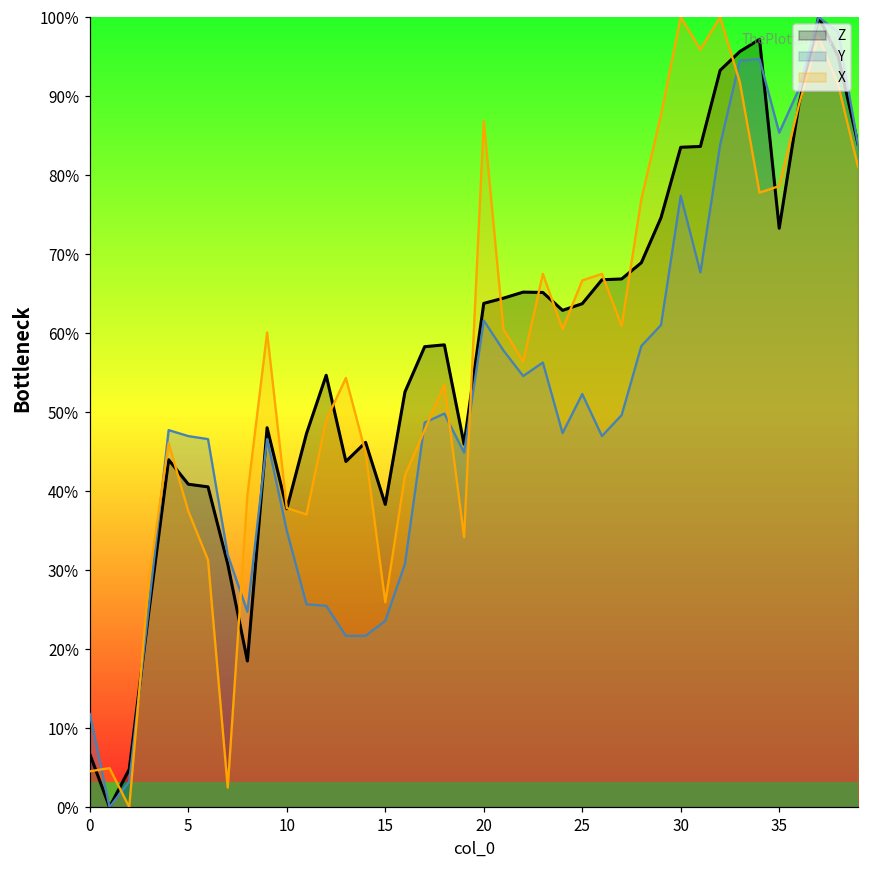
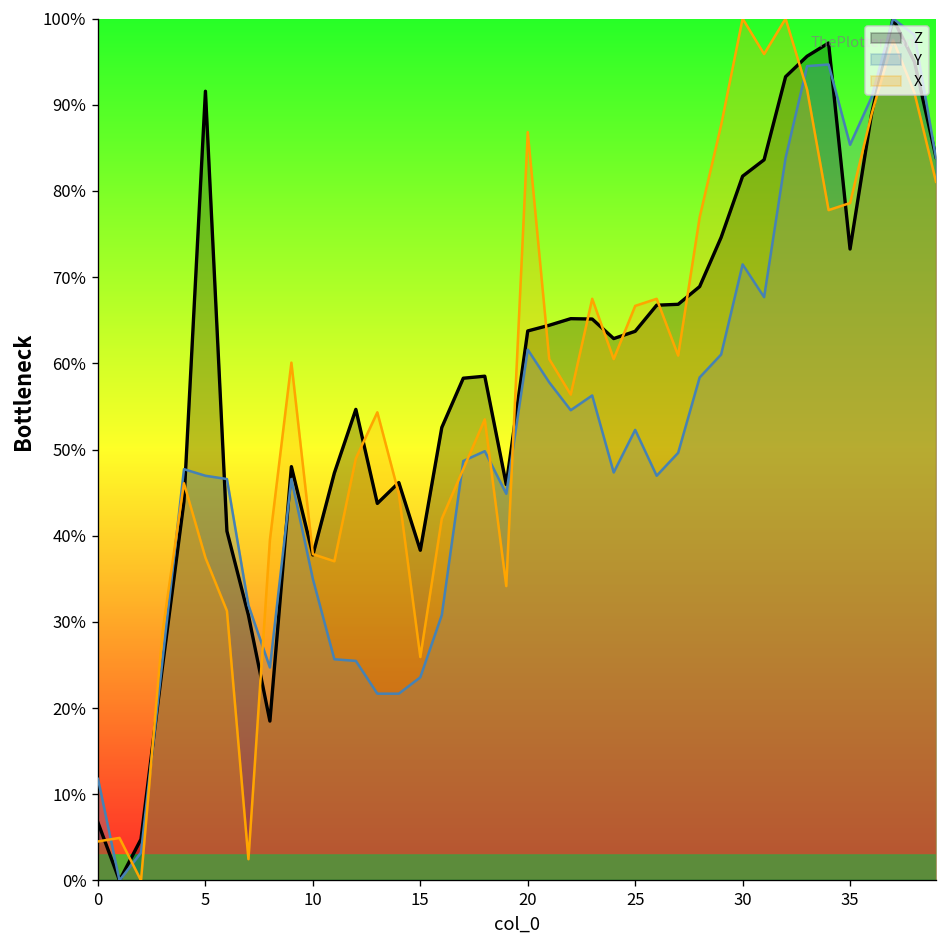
  {
    "Z": {
      "0": "7%",
-     "5": "41%",
+     "5": "92%",
      "15": "38%",
      "20": "64%",
      "25": "64%",
-     "30": "84%",
+     "30": "82%",
      "35": "73%"
    },
    "Y": {
      "0": "12%",
      "5": "47%",
      "10": "35%",
      "15": "24%",
      "20": "62%",
      "25": "52%",
-     "30": "77%",
+     "30": "71%",
      "35": "85%"
    },
    "X": {
      "0": "5%",
      "5": "37%",
      "15": "26%",
      "20": "87%",
      "25": "67%",
      "30": "100%",
      "35": "79%"
    }
  }
